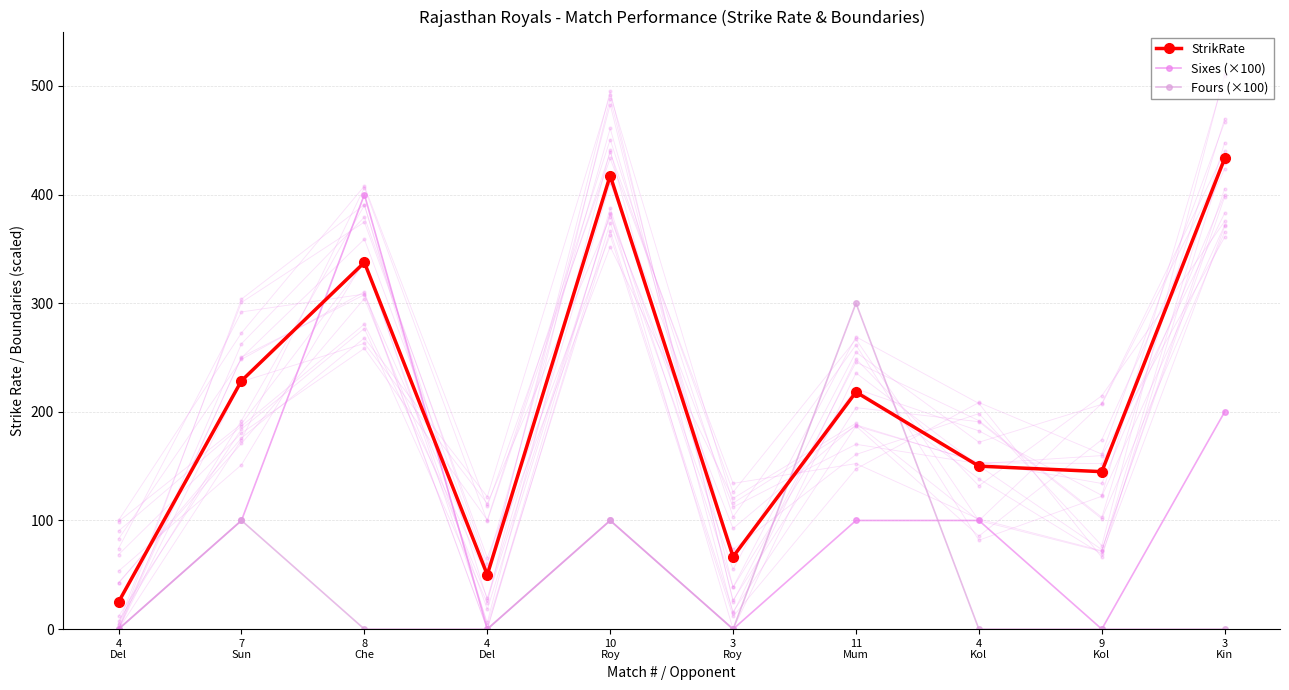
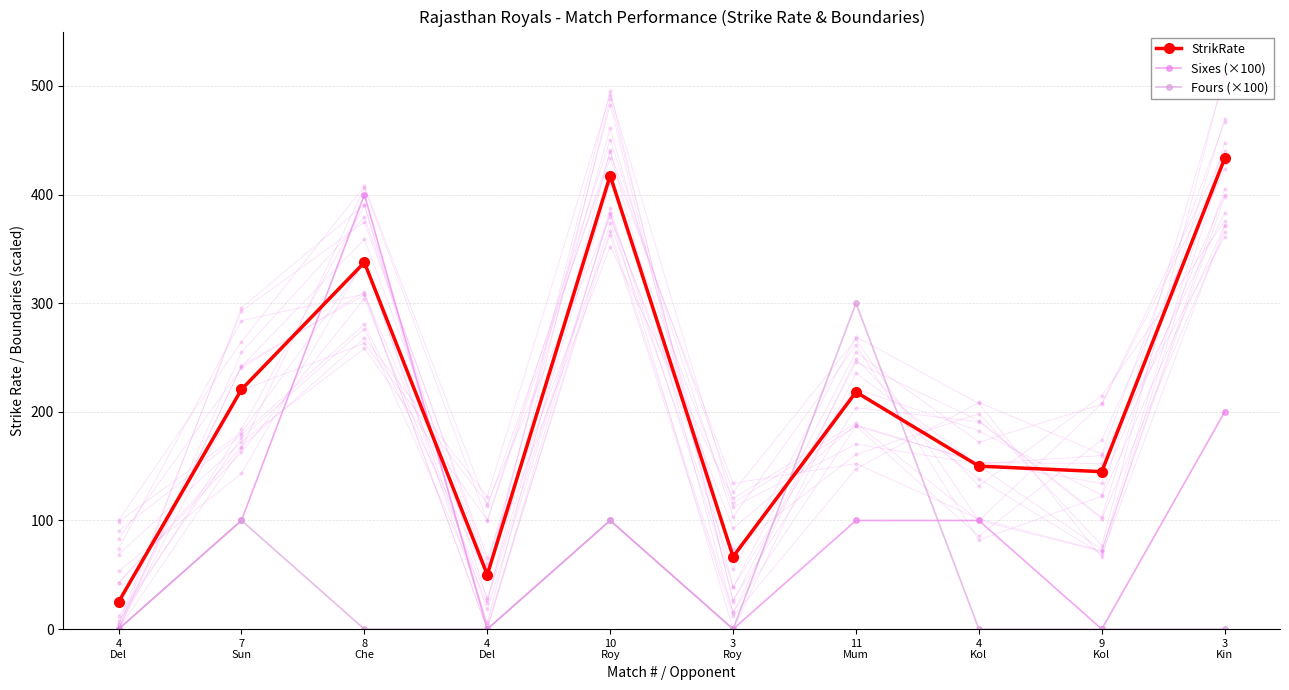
  {
    "StrikRate": {
-     "7 Sun": 229,
+     "7 Sun": 221,
      "10 Roy": 418,
      "11 Mum": 218,
      "9 Kol": 145
    }
  }
